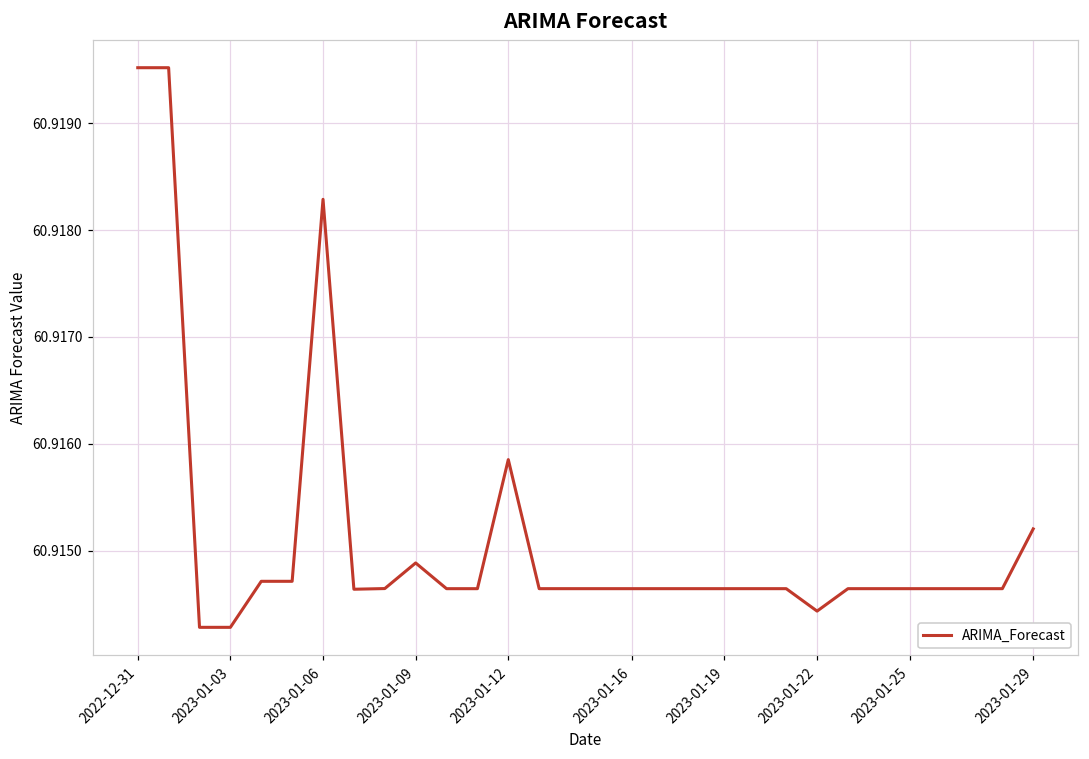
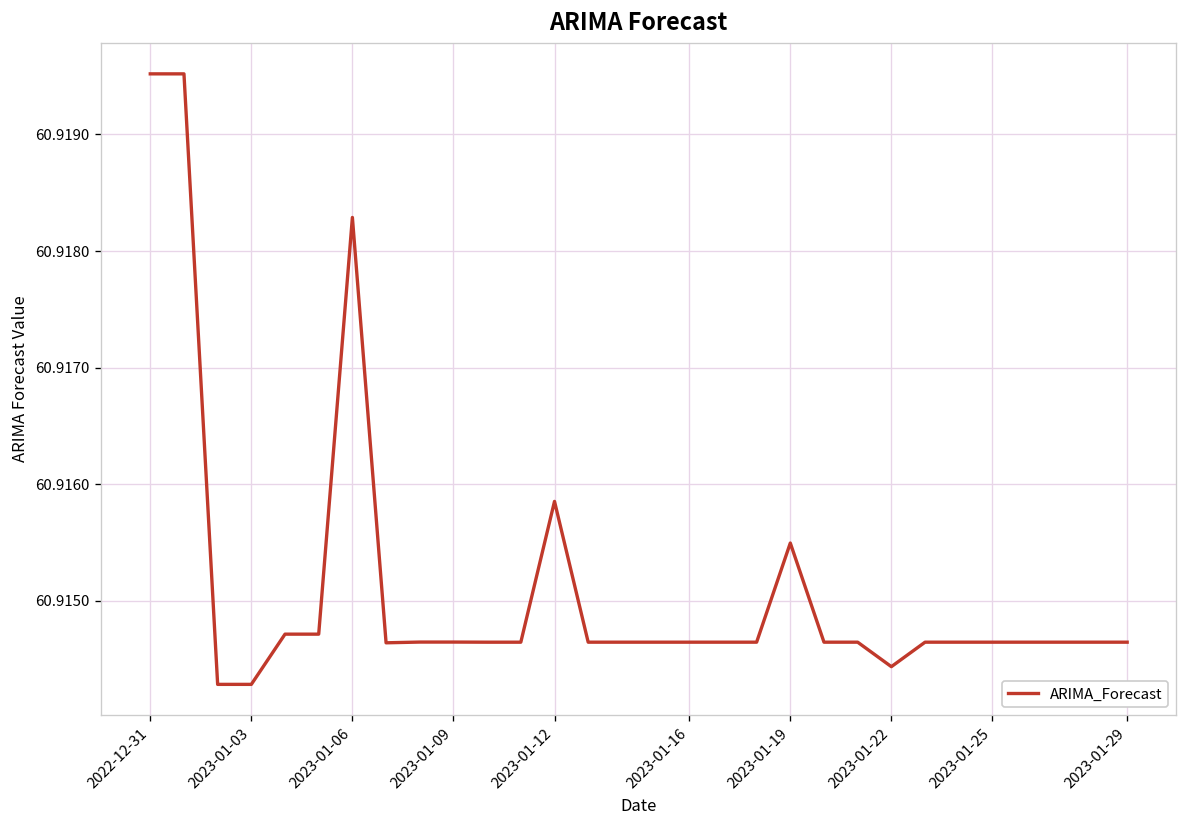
  {
    "2022-12-31": 60.9195,
    "2023-01-03": 60.9143,
    "2023-01-06": 60.9183,
-   "2023-01-09": 60.9149,
+   "2023-01-09": 60.9146,
    "2023-01-12": 60.9159,
    "2023-01-16": 60.9146,
-   "2023-01-19": 60.9146,
+   "2023-01-19": 60.9155,
    "2023-01-22": 60.9144,
    "2023-01-25": 60.9146,
-   "2023-01-29": 60.9152
+   "2023-01-29": 60.9146
  }
